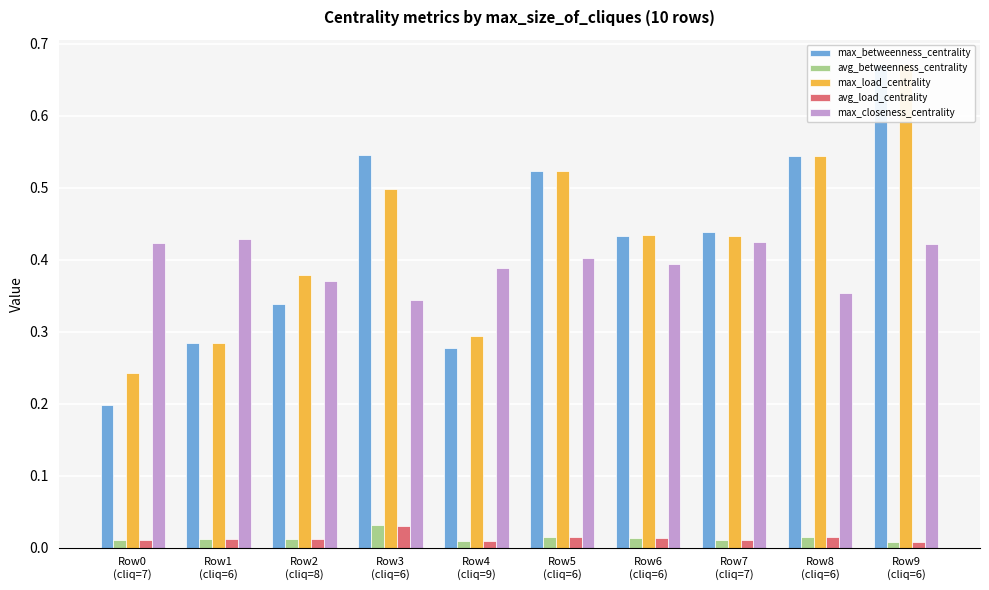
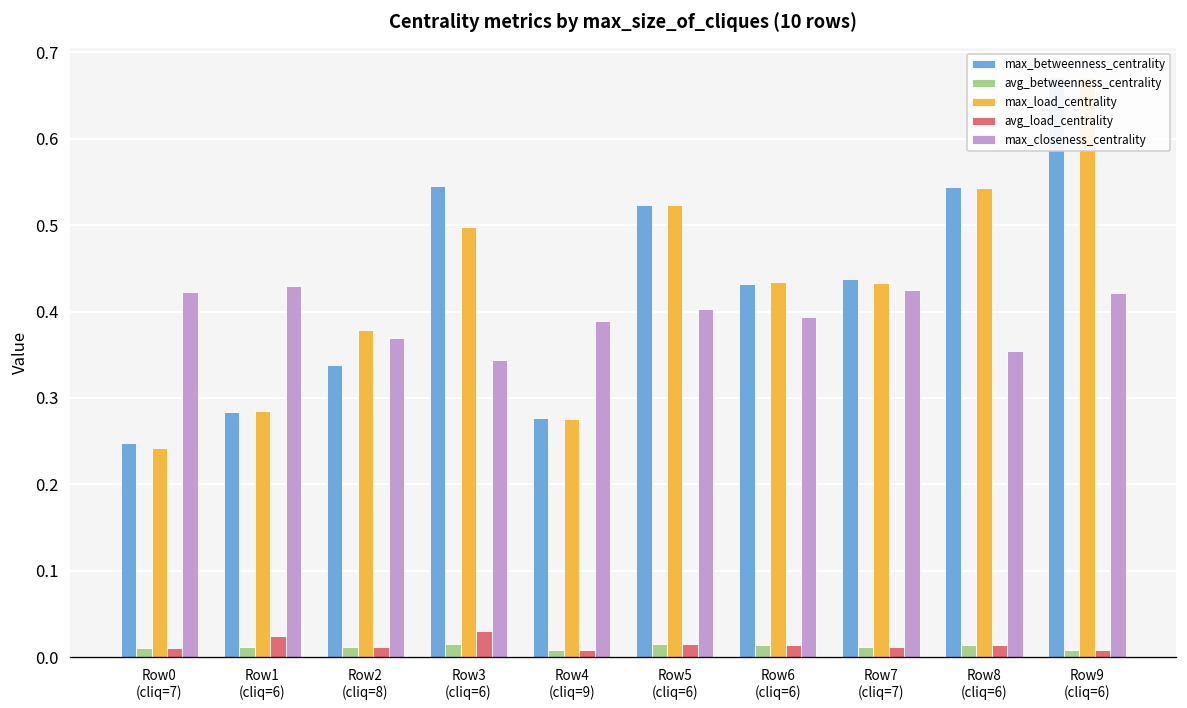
  {
    "max_betweenness_centrality": {
-     "Row0 (cliq=7)": 0.20,
+     "Row0 (cliq=7)": 0.25,
      "Row1 (cliq=6)": 0.28,
      "Row2 (cliq=8)": 0.34,
      "Row3 (cliq=6)": 0.54,
      "Row4 (cliq=9)": 0.28,
      "Row5 (cliq=6)": 0.52,
      "Row6 (cliq=6)": 0.43,
      "Row7 (cliq=7)": 0.44,
      "Row8 (cliq=6)": 0.54
    },
    "avg_betweenness_centrality": {
      "Row0 (cliq=7)": 0.01,
      "Row1 (cliq=6)": 0.01,
      "Row2 (cliq=8)": 0.01,
-     "Row3 (cliq=6)": 0.03,
+     "Row3 (cliq=6)": 0.02,
      "Row4 (cliq=9)": 0.01,
      "Row5 (cliq=6)": 0.01,
      "Row6 (cliq=6)": 0.01,
      "Row7 (cliq=7)": 0.01,
      "Row8 (cliq=6)": 0.01,
      "Row9 (cliq=6)": 0.01
    },
    "max_load_centrality": {
      "Row0 (cliq=7)": 0.24,
      "Row1 (cliq=6)": 0.28,
      "Row2 (cliq=8)": 0.38,
      "Row3 (cliq=6)": 0.50,
-     "Row4 (cliq=9)": 0.29,
+     "Row4 (cliq=9)": 0.28,
      "Row5 (cliq=6)": 0.52,
      "Row6 (cliq=6)": 0.43,
      "Row7 (cliq=7)": 0.43,
      "Row8 (cliq=6)": 0.54
    },
    "avg_load_centrality": {
      "Row0 (cliq=7)": 0.01,
-     "Row1 (cliq=6)": 0.01,
+     "Row1 (cliq=6)": 0.02,
      "Row2 (cliq=8)": 0.01,
      "Row3 (cliq=6)": 0.03,
      "Row4 (cliq=9)": 0.01,
      "Row5 (cliq=6)": 0.01,
      "Row6 (cliq=6)": 0.01,
      "Row7 (cliq=7)": 0.01,
      "Row8 (cliq=6)": 0.01,
      "Row9 (cliq=6)": 0.01
    },
    "max_closeness_centrality": {
      "Row0 (cliq=7)": 0.42,
      "Row1 (cliq=6)": 0.43,
      "Row2 (cliq=8)": 0.37,
      "Row3 (cliq=6)": 0.34,
      "Row4 (cliq=9)": 0.39,
      "Row5 (cliq=6)": 0.40,
      "Row6 (cliq=6)": 0.39,
      "Row7 (cliq=7)": 0.42,
      "Row8 (cliq=6)": 0.35,
      "Row9 (cliq=6)": 0.42
    }
  }
